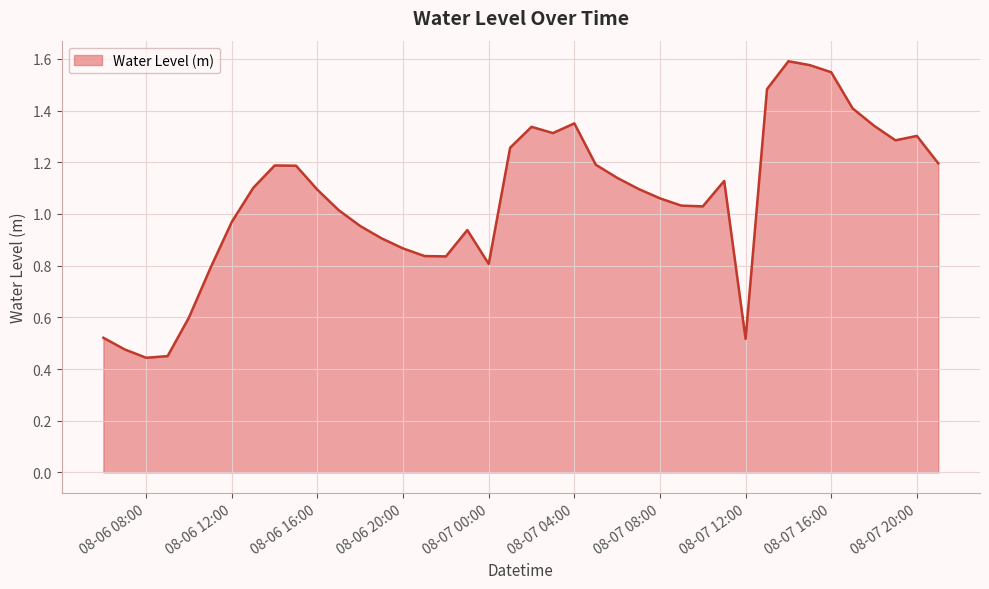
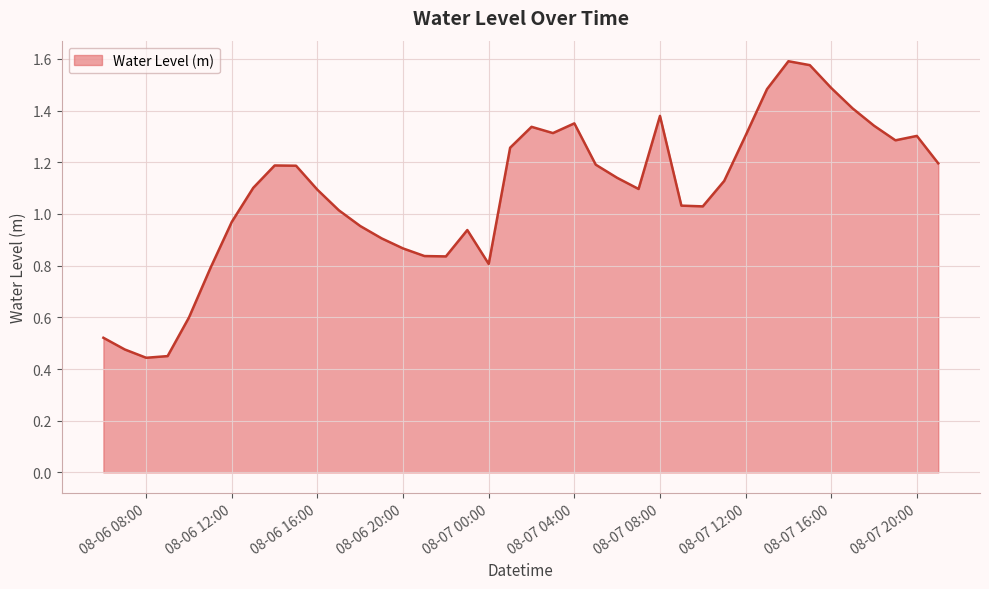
  {
    "08-06 08:00": 0.44,
    "08-06 12:00": 0.97,
    "08-06 16:00": 1.09,
    "08-06 20:00": 0.87,
    "08-07 00:00": 0.81,
    "08-07 04:00": 1.35,
-   "08-07 08:00": 1.06,
-   "08-07 12:00": 0.52,
-   "08-07 16:00": 1.55,
+   "08-07 08:00": 1.38,
+   "08-07 12:00": 1.30,
+   "08-07 16:00": 1.49,
    "08-07 20:00": 1.30
  }
